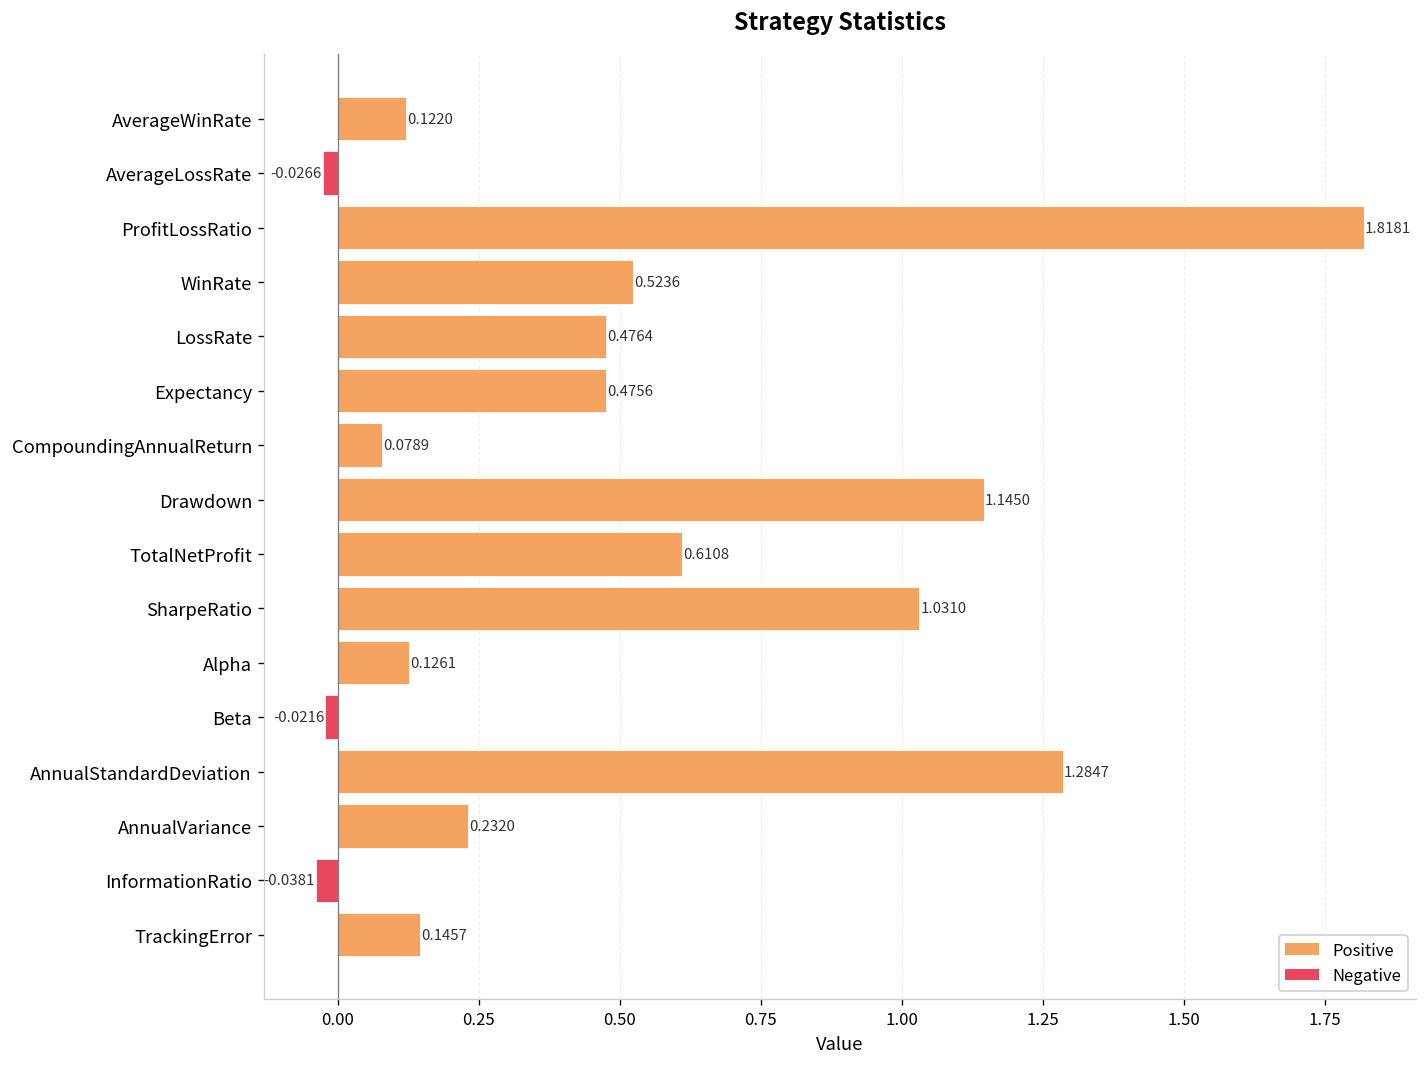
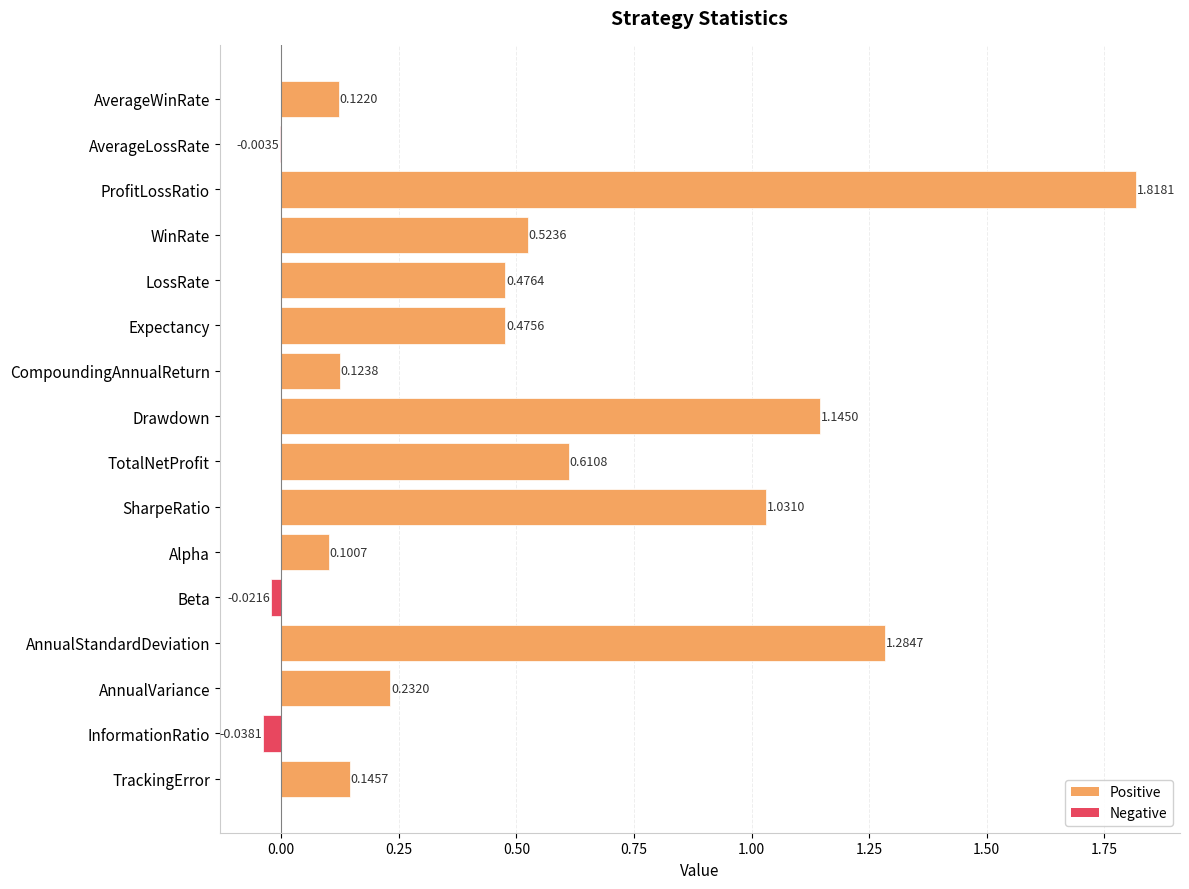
  {
    "AverageWinRate": 0.1220,
-   "AverageLossRate": -0.0266,
+   "AverageLossRate": -0.0035,
    "ProfitLossRatio": 1.8181,
    "WinRate": 0.5236,
    "LossRate": 0.4764,
    "Expectancy": 0.4756,
-   "CompoundingAnnualReturn": 0.0789,
+   "CompoundingAnnualReturn": 0.1238,
    "Drawdown": 1.1450,
    "TotalNetProfit": 0.6108,
    "SharpeRatio": 1.0310,
-   "Alpha": 0.1261,
+   "Alpha": 0.1007,
    "Beta": -0.0216,
    "AnnualStandardDeviation": 1.2847,
    "AnnualVariance": 0.2320,
    "InformationRatio": -0.0381,
    "TrackingError": 0.1457
  }
